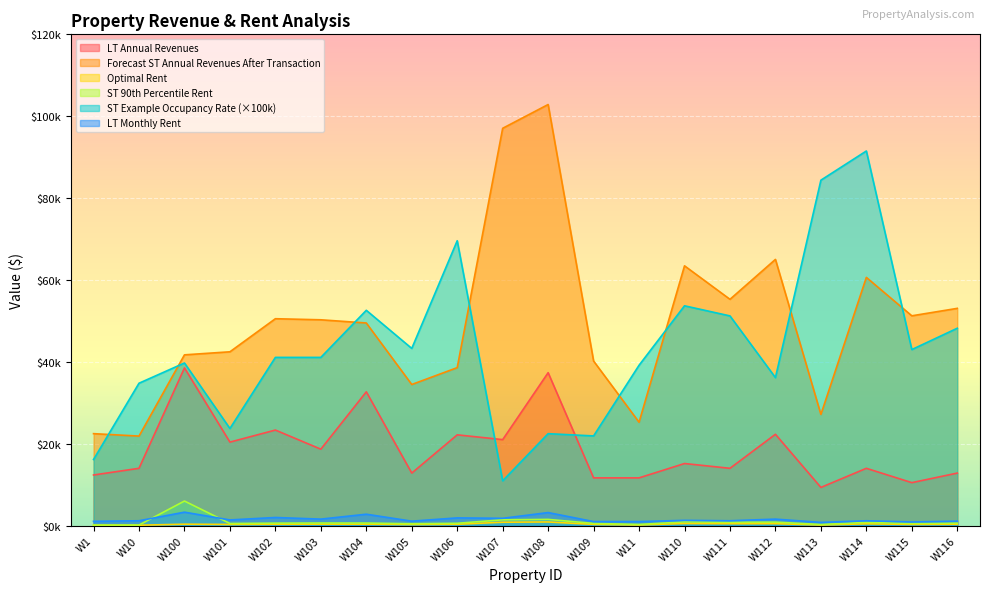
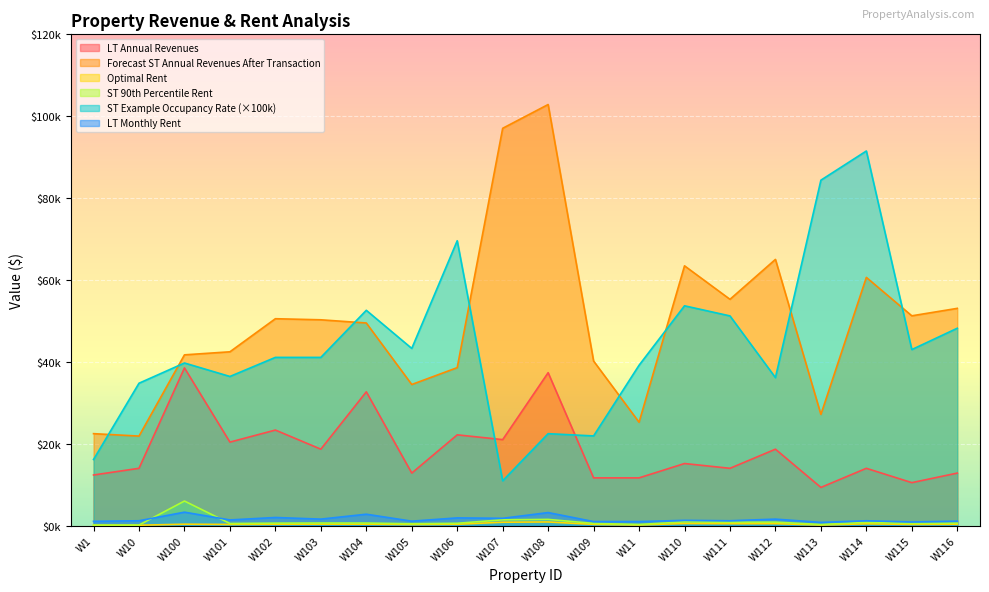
  {
    "LT Annual Revenues": {
      "W1": "$12000",
      "W10": "$14000",
      "W100": "$39000",
      "W101": "$20000",
      "W102": "$23000",
      "W103": "$19000",
      "W104": "$33000",
      "W105": "$13000",
      "W106": "$22000",
      "W107": "$21000",
      "W108": "$37000",
      "W109": "$12000",
      "W11": "$12000",
      "W110": "$15000",
      "W111": "$14000",
-     "W112": "$22000",
+     "W112": "$19000",
      "W113": "$9000",
      "W114": "$14000",
      "W115": "$11000",
      "W116": "$13000"
    },
    "ST 90th Percentile Rent": {
      "W100": "$6000",
      "W108": "$2000"
    },
    "ST Example Occupancy Rate (×100k)": {
      "W1": "$16000",
      "W10": "$35000",
      "W100": "$40000",
-     "W101": "$24000",
+     "W101": "$36000",
      "W102": "$41000",
      "W103": "$41000",
      "W104": "$53000",
      "W105": "$43000",
      "W106": "$70000",
      "W107": "$11000",
      "W108": "$22000",
      "W109": "$22000",
      "W11": "$39000",
      "W110": "$54000",
      "W111": "$51000",
      "W112": "$36000",
      "W113": "$84000",
      "W114": "$92000",
      "W115": "$43000",
      "W116": "$48000"
    },
    "LT Monthly Rent": {
      "W1": "$1000",
      "W10": "$1000",
      "W100": "$3000",
      "W101": "$1000",
      "W102": "$2000",
      "W103": "$2000",
      "W104": "$3000",
      "W106": "$2000",
      "W108": "$3000",
      "W11": "$1000",
      "W112": "$2000"
    }
  }
